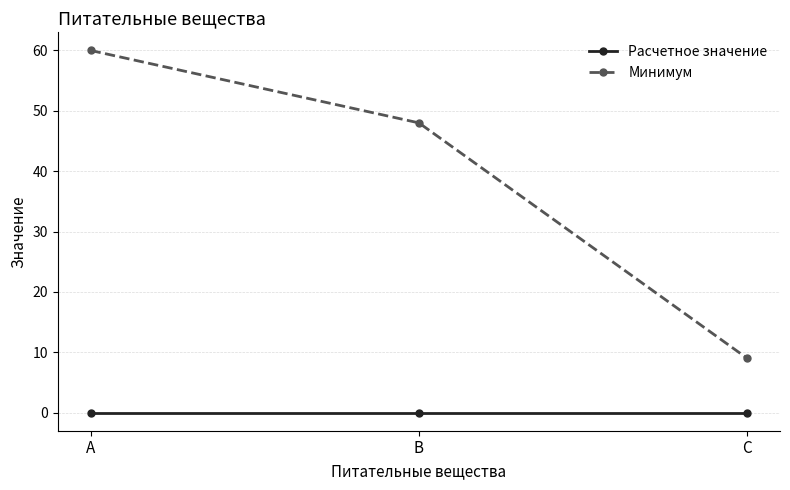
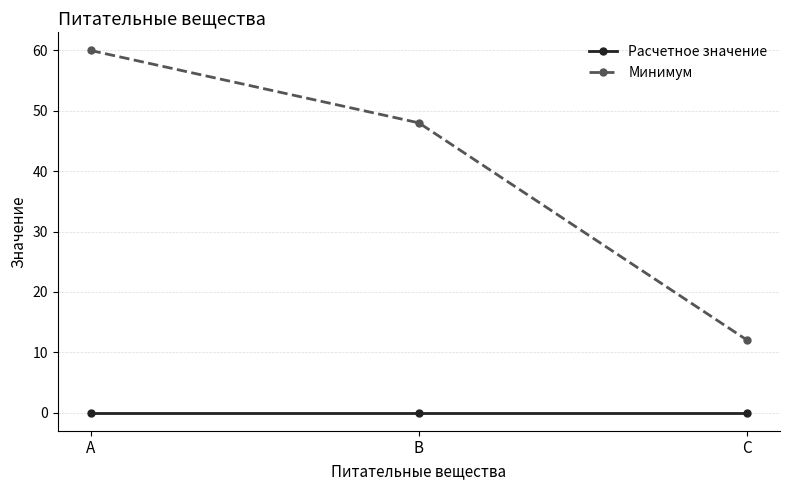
  {
    "Расчетное значение": {
      "A": 0,
      "B": 0,
      "C": 0
    },
    "Минимум": {
      "A": 60,
      "B": 48,
-     "C": 9
+     "C": 12
    }
  }
